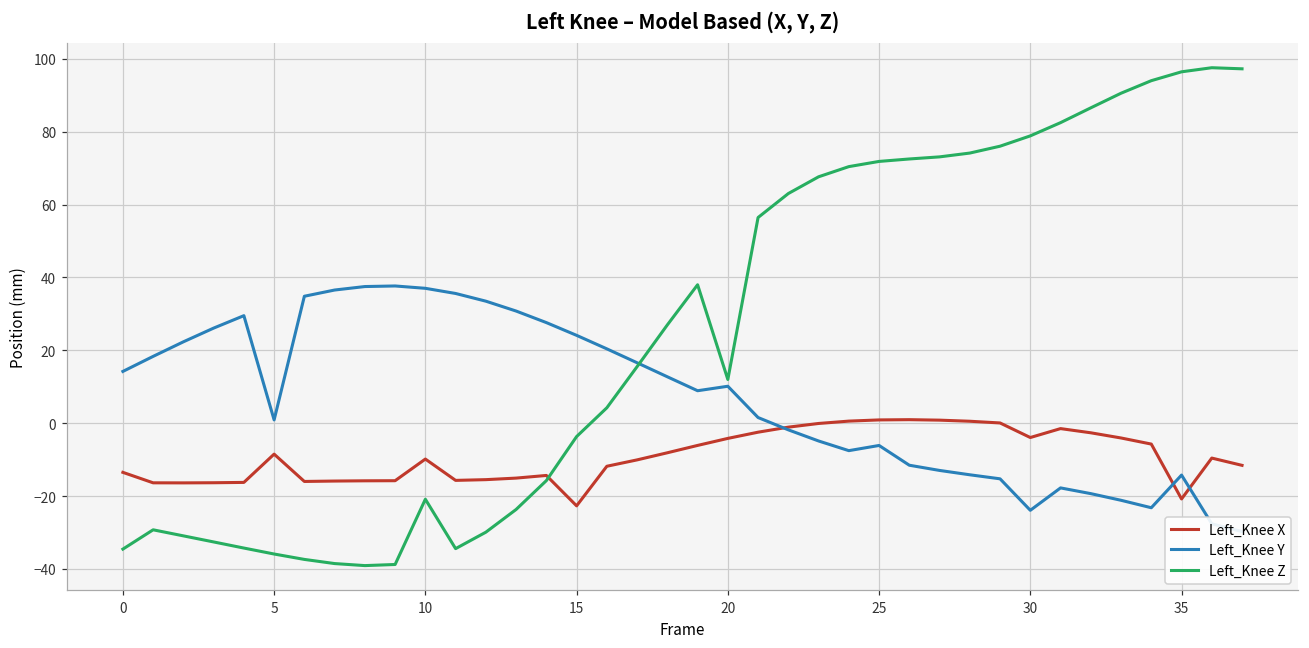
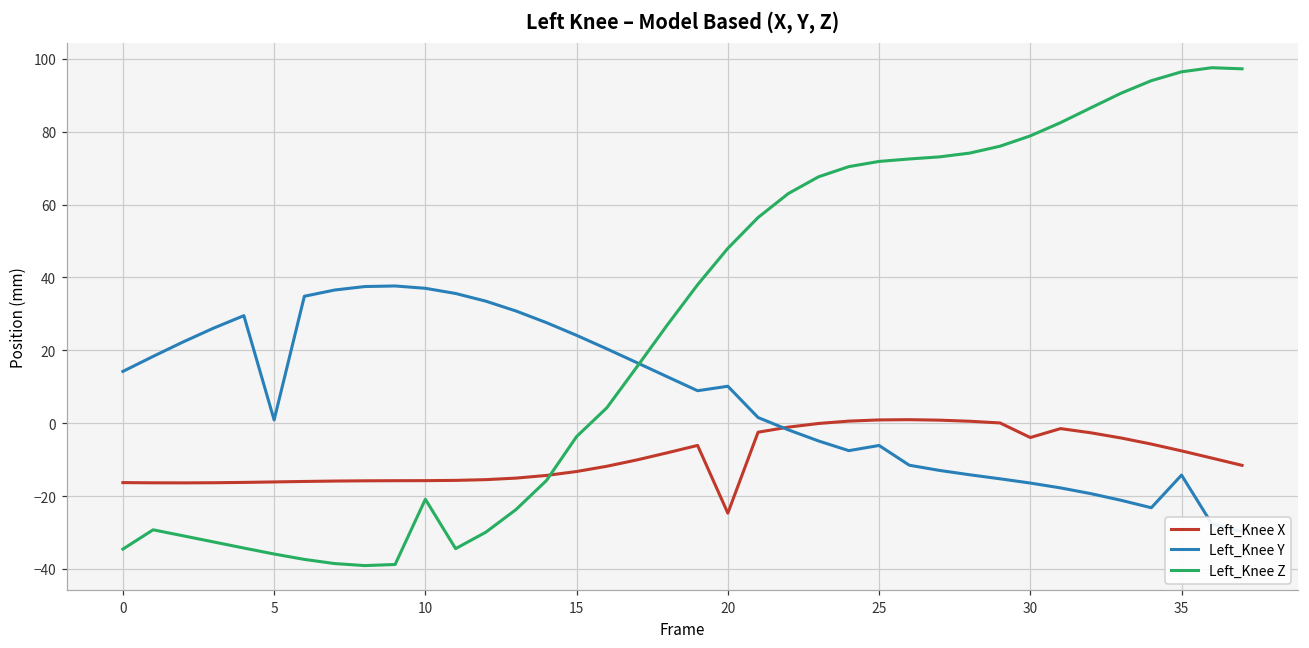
  {
    "Left_Knee X": {
-     "0": -14,
-     "5": -9,
-     "10": -10,
-     "15": -23,
-     "20": -4,
+     "0": -16,
+     "5": -16,
+     "10": -16,
+     "15": -13,
+     "20": -25,
      "25": 1,
      "30": -4,
-     "35": -21
+     "35": -8
    },
    "Left_Knee Y": {
      "0": 14,
      "5": 1,
      "10": 37,
      "15": 24,
      "20": 10,
      "25": -6,
-     "30": -24,
+     "30": -16,
      "35": -14
    },
    "Left_Knee Z": {
      "0": -35,
      "5": -36,
      "10": -21,
      "15": -4,
-     "20": 12,
+     "20": 48,
      "25": 72,
      "30": 79,
      "35": 96
    }
  }
